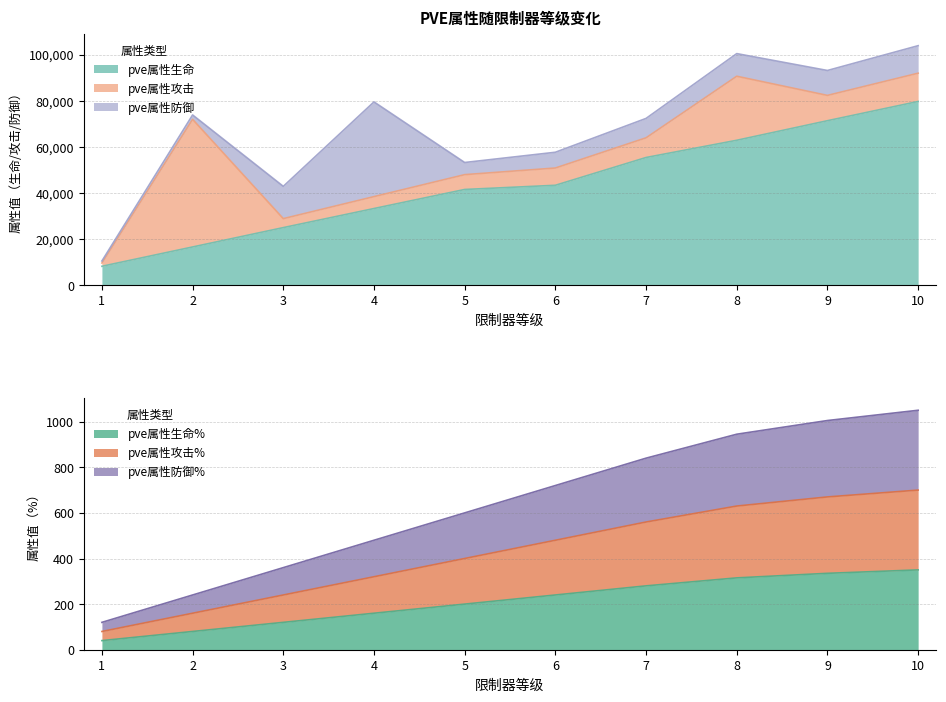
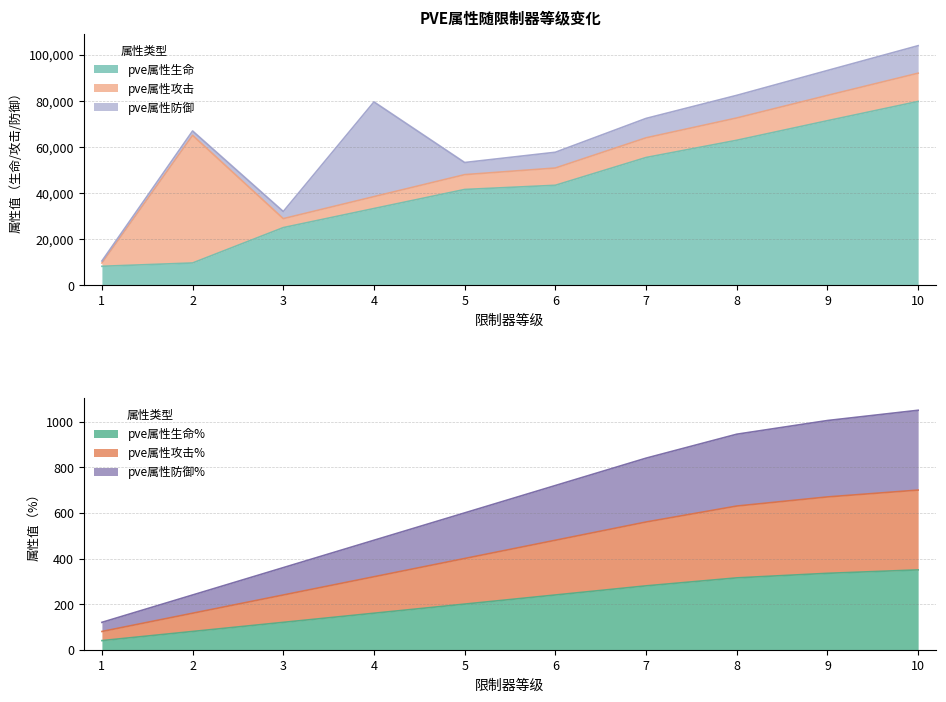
  {
    "PVE属性随限制器等级变化": {
      "pve属性生命": {
        "1": "8,000",
-       "2": "17,000",
+       "2": "10,000",
        "3": "25,000",
        "4": "33,000",
        "5": "42,000",
        "6": "43,000",
        "7": "55,000",
        "8": "63,000",
        "9": "71,000",
        "10": "80,000"
      },
      "pve属性攻击": {
        "2": "55,000",
        "3": "4,000",
        "4": "5,000",
        "5": "6,000",
        "6": "7,000",
        "7": "9,000",
-       "8": "28,000",
+       "8": "10,000",
        "9": "11,000",
        "10": "12,000"
      },
      "pve属性防御": {
        "2": "2,000",
-       "3": "14,000",
+       "3": "3,000",
        "4": "41,000",
        "5": "5,000",
        "6": "7,000",
        "7": "8,000",
        "8": "10,000",
        "9": "11,000",
        "10": "12,000"
      }
    }
  }
